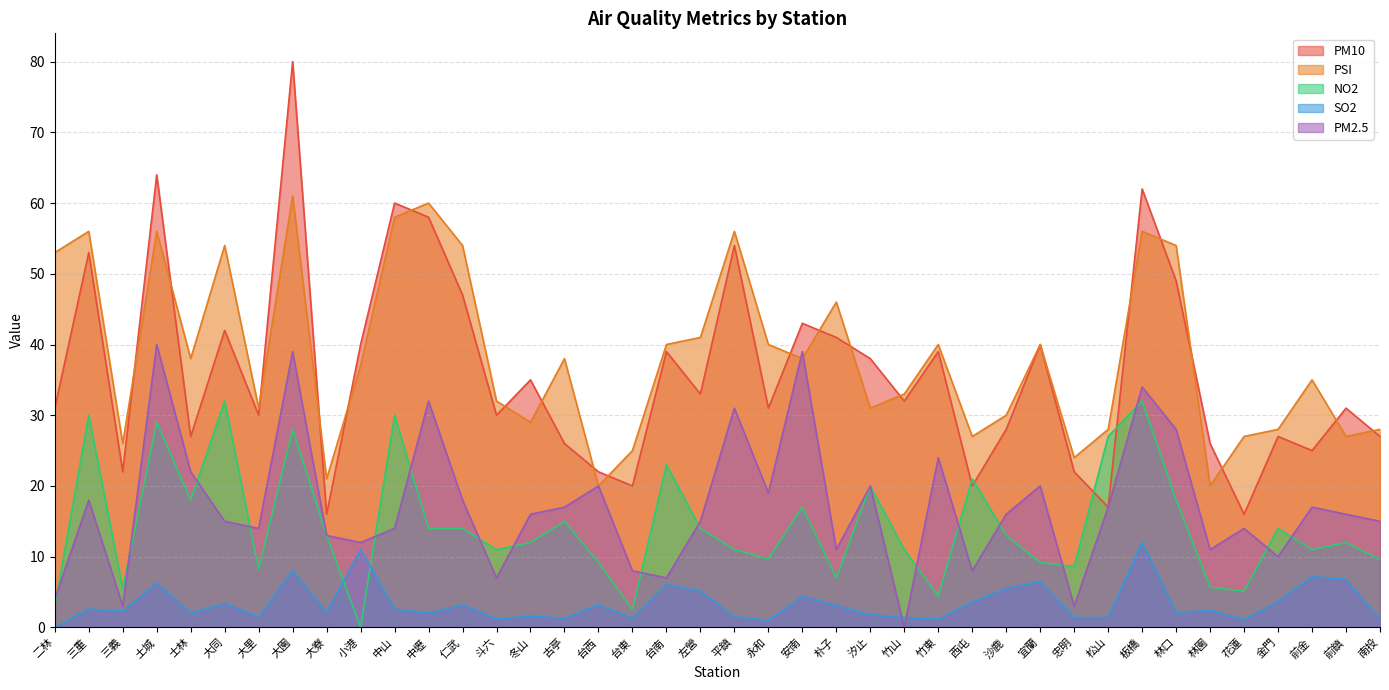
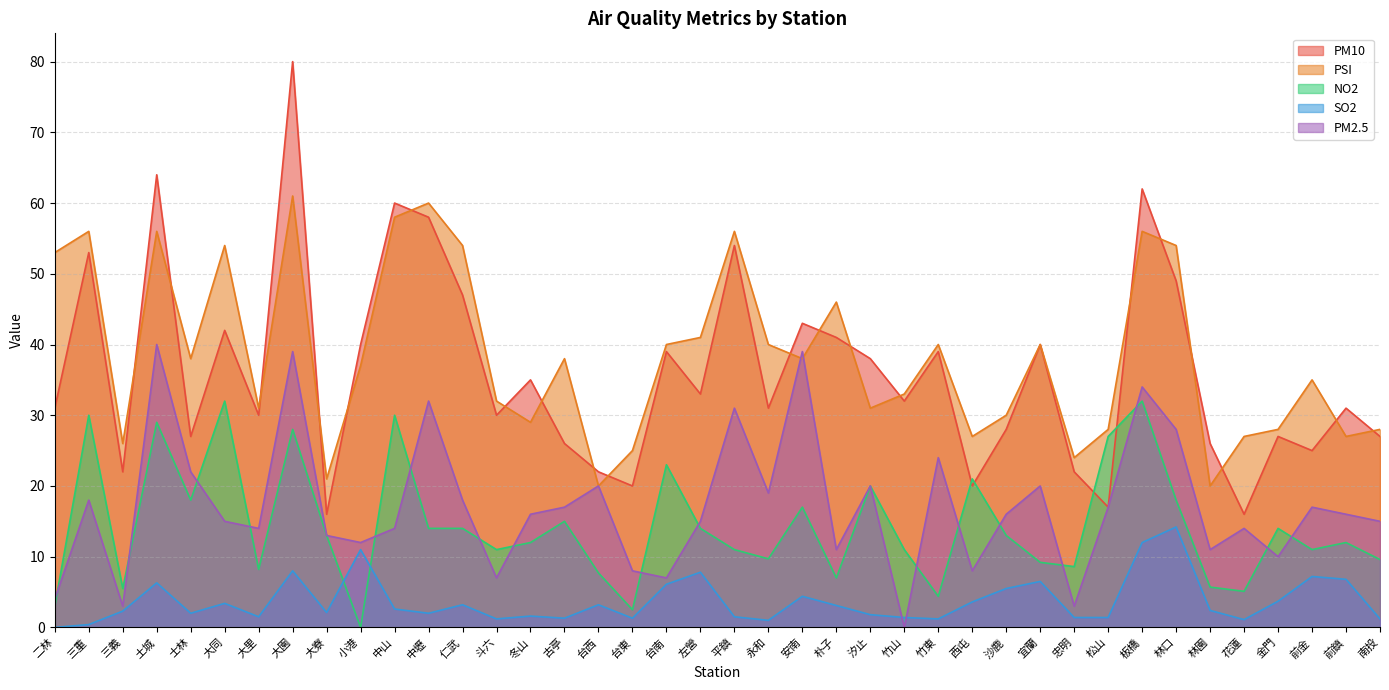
  {
    "NO2": {
      "二林": 3,
      "三重": 30,
      "三義": 6,
      "土城": 29,
      "士林": 18,
      "大同": 32,
      "大里": 8,
      "大園": 28,
      "小港": 0,
      "中山": 30,
      "中壢": 14,
      "仁武": 14,
      "斗六": 11,
      "冬山": 12,
      "古亭": 15,
-     "台西": 9,
+     "台西": 8,
      "台東": 3,
      "台南": 23,
      "左營": 14,
      "平鎮": 11,
      "永和": 10,
      "安南": 17,
      "朴子": 7,
      "竹山": 11,
      "竹東": 4,
      "西屯": 21,
      "沙鹿": 13,
      "宜蘭": 9,
      "忠明": 9,
      "松山": 27,
      "板橋": 32,
      "林口": 18,
      "林園": 6,
      "花蓮": 5,
      "金門": 14,
      "前金": 11,
      "前鎮": 12,
      "南投": 10
    },
    "SO2": {
      "二林": 0,
-     "三重": 3,
+     "三重": 0,
      "三義": 2,
      "土城": 6,
      "士林": 2,
      "大同": 3,
      "大里": 2,
      "大園": 8,
      "大寮": 2,
      "小港": 11,
      "中山": 3,
      "中壢": 2,
      "仁武": 3,
      "斗六": 1,
      "冬山": 2,
      "古亭": 1,
      "台西": 3,
      "台東": 1,
      "台南": 6,
-     "左營": 5,
+     "左營": 8,
      "平鎮": 2,
      "永和": 1,
      "安南": 4,
      "朴子": 3,
      "汐止": 2,
      "竹山": 1,
      "竹東": 1,
      "西屯": 4,
      "沙鹿": 6,
      "宜蘭": 7,
      "忠明": 1,
      "松山": 1,
      "板橋": 12,
-     "林口": 2,
+     "林口": 14,
      "林園": 2,
      "花蓮": 1,
      "金門": 4,
      "前金": 7,
      "前鎮": 7,
      "南投": 1
    },
    "PM2.5": {
      "二林": 4,
      "三重": 18,
      "三義": 3,
      "土城": 40,
      "士林": 22,
      "大同": 15,
      "大里": 14,
      "大園": 39,
      "小港": 12,
      "中山": 14,
      "中壢": 32,
      "仁武": 18,
      "斗六": 7,
      "冬山": 16,
      "古亭": 17,
      "台東": 8,
      "台南": 7,
      "左營": 15,
      "平鎮": 31,
      "永和": 19,
      "安南": 39,
      "朴子": 11,
      "竹山": 0,
      "竹東": 24,
      "西屯": 8,
      "沙鹿": 16,
      "宜蘭": 20,
      "忠明": 3,
      "板橋": 34,
      "林口": 28,
      "林園": 11,
      "花蓮": 14,
      "金門": 10,
      "前金": 17,
      "前鎮": 16,
      "南投": 15
    }
  }
